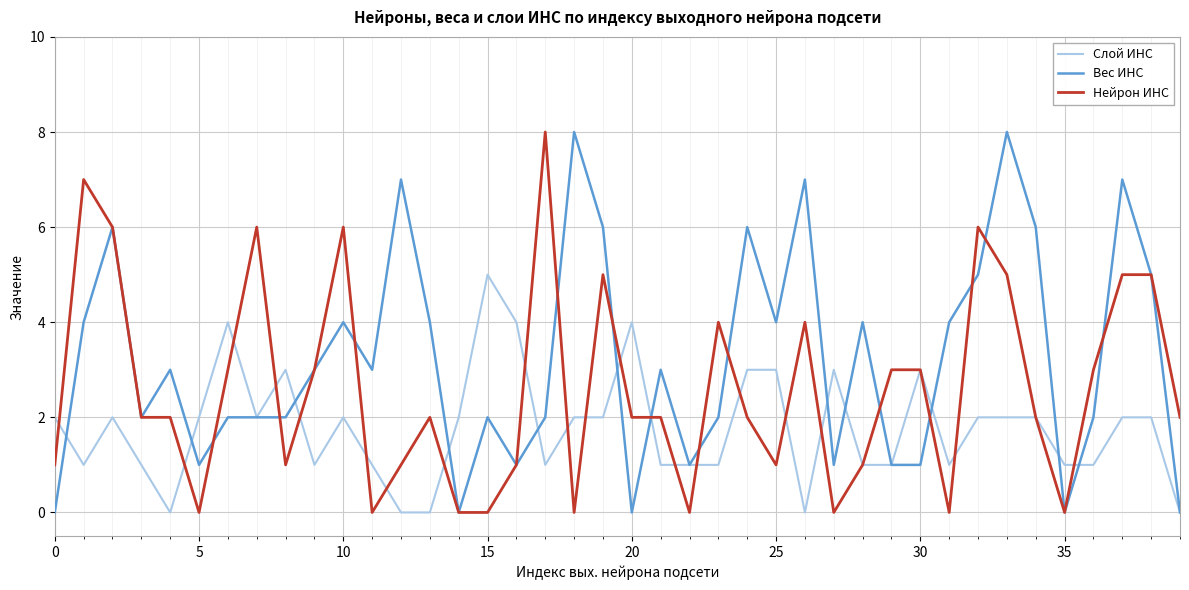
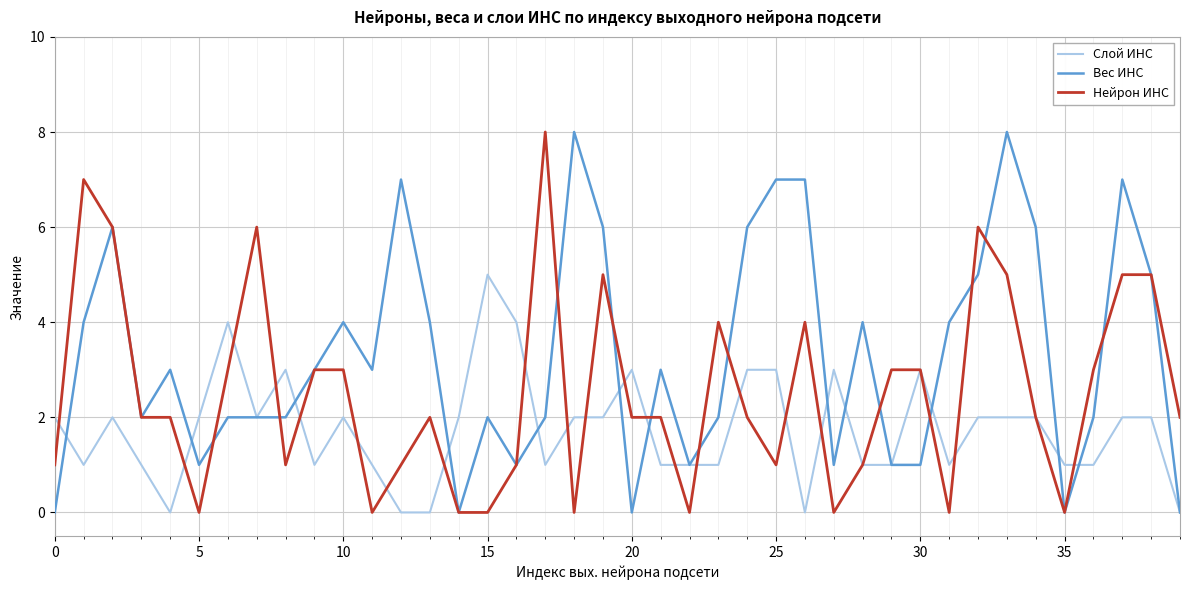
  {
    "Слой ИНС": {
      "0": 2,
      "5": 2,
      "10": 2,
      "15": 5,
-     "20": 4,
+     "20": 3,
      "25": 3,
      "35": 1
    },
    "Вес ИНС": {
      "0": 0,
      "5": 1,
      "10": 4,
      "15": 2,
      "20": 0,
-     "25": 4,
+     "25": 7,
      "30": 1
    },
    "Нейрон ИНС": {
      "0": 1,
      "5": 0,
-     "10": 6,
+     "10": 3,
      "15": 0,
      "20": 2,
      "25": 1
    }
  }
